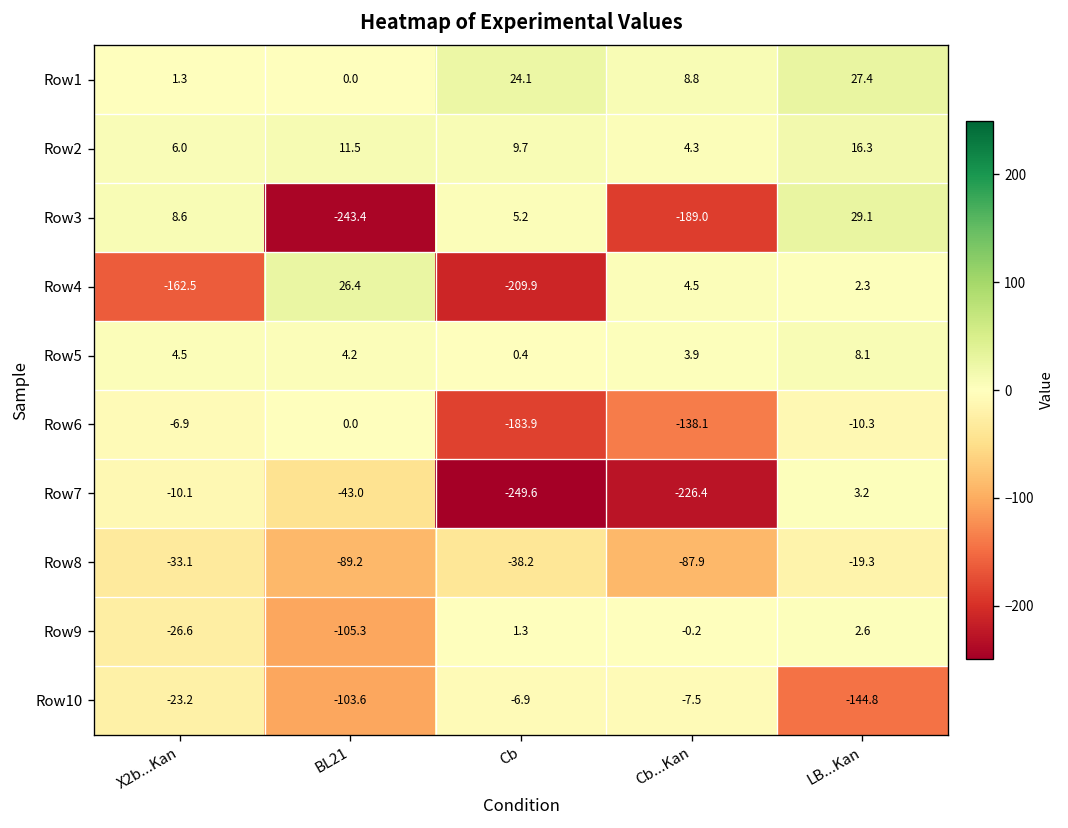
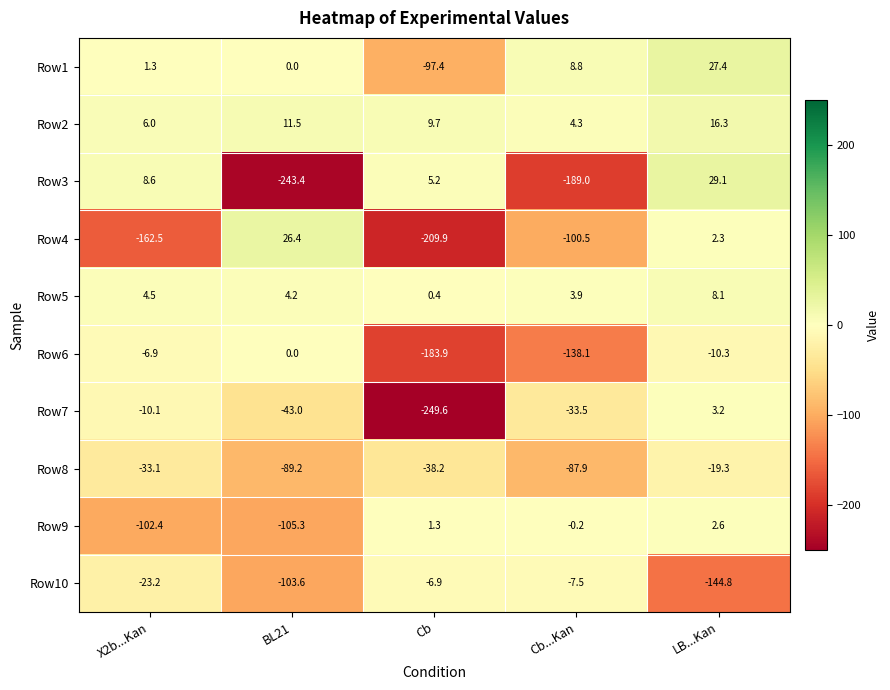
  {
    "Row1": {
      "X2b...Kan": 1.3,
      "BL21": 0.0,
-     "Cb": 24.1,
+     "Cb": -97.4,
      "Cb...Kan": 8.8,
      "LB...Kan": 27.4
    },
    "Row2": {
      "X2b...Kan": 6.0,
      "BL21": 11.5,
      "Cb": 9.7,
      "Cb...Kan": 4.3,
      "LB...Kan": 16.3
    },
    "Row3": {
      "X2b...Kan": 8.6,
      "BL21": -243.4,
      "Cb": 5.2,
      "Cb...Kan": -189.0,
      "LB...Kan": 29.1
    },
    "Row4": {
      "X2b...Kan": -162.5,
      "BL21": 26.4,
      "Cb": -209.9,
-     "Cb...Kan": 4.5,
+     "Cb...Kan": -100.5,
      "LB...Kan": 2.3
    },
    "Row5": {
      "X2b...Kan": 4.5,
      "BL21": 4.2,
      "Cb": 0.4,
      "Cb...Kan": 3.9,
      "LB...Kan": 8.1
    },
    "Row6": {
      "X2b...Kan": -6.9,
      "BL21": 0.0,
      "Cb": -183.9,
      "Cb...Kan": -138.1,
      "LB...Kan": -10.3
    },
    "Row7": {
      "X2b...Kan": -10.1,
      "BL21": -43.0,
      "Cb": -249.6,
-     "Cb...Kan": -226.4,
+     "Cb...Kan": -33.5,
      "LB...Kan": 3.2
    },
    "Row8": {
      "X2b...Kan": -33.1,
      "BL21": -89.2,
      "Cb": -38.2,
      "Cb...Kan": -87.9,
      "LB...Kan": -19.3
    },
    "Row9": {
-     "X2b...Kan": -26.6,
+     "X2b...Kan": -102.4,
      "BL21": -105.3,
      "Cb": 1.3,
      "Cb...Kan": -0.2,
      "LB...Kan": 2.6
    },
    "Row10": {
      "X2b...Kan": -23.2,
      "BL21": -103.6,
      "Cb": -6.9,
      "Cb...Kan": -7.5,
      "LB...Kan": -144.8
    }
  }
